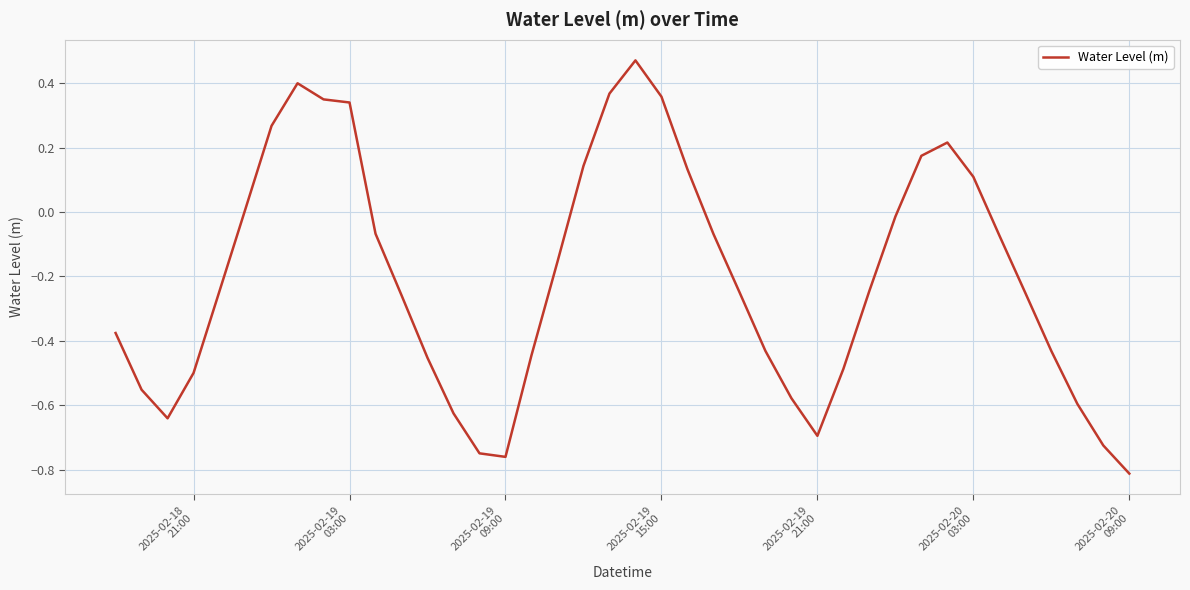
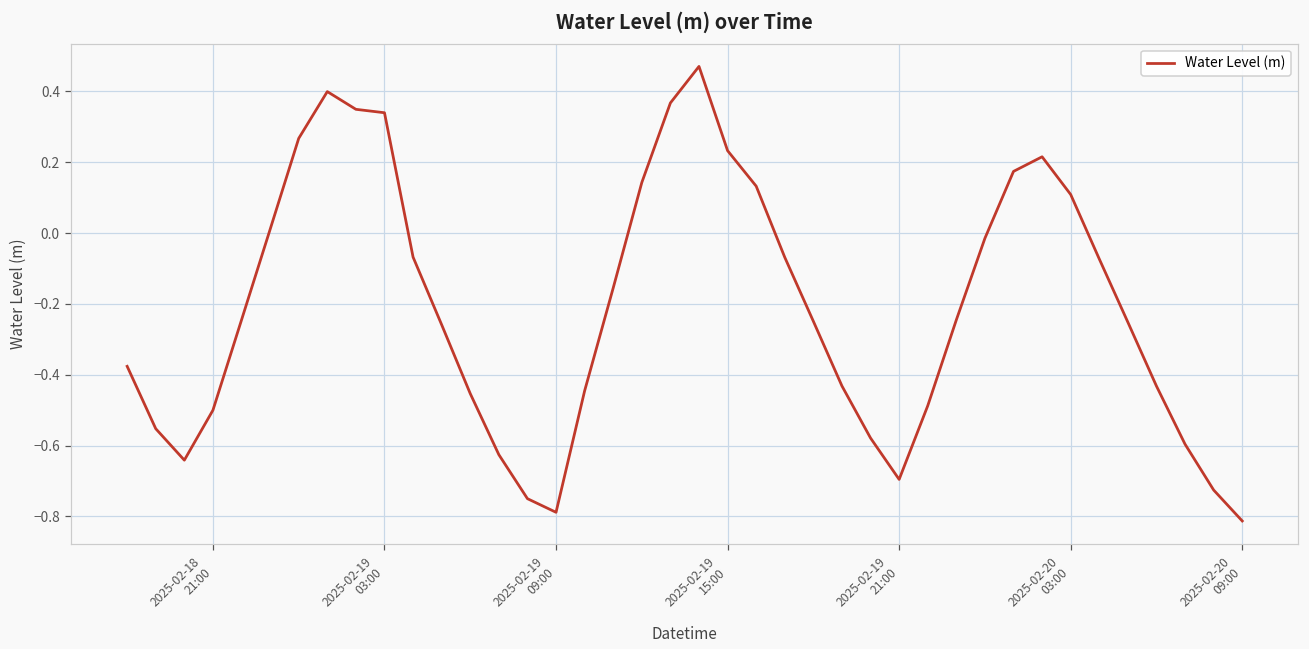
  {
    "2025-02-18 21:00": -0.50,
    "2025-02-19 03:00": 0.34,
-   "2025-02-19 09:00": -0.76,
-   "2025-02-19 15:00": 0.36,
+   "2025-02-19 09:00": -0.79,
+   "2025-02-19 15:00": 0.23,
    "2025-02-19 21:00": -0.70,
    "2025-02-20 03:00": 0.11,
    "2025-02-20 09:00": -0.81
  }
